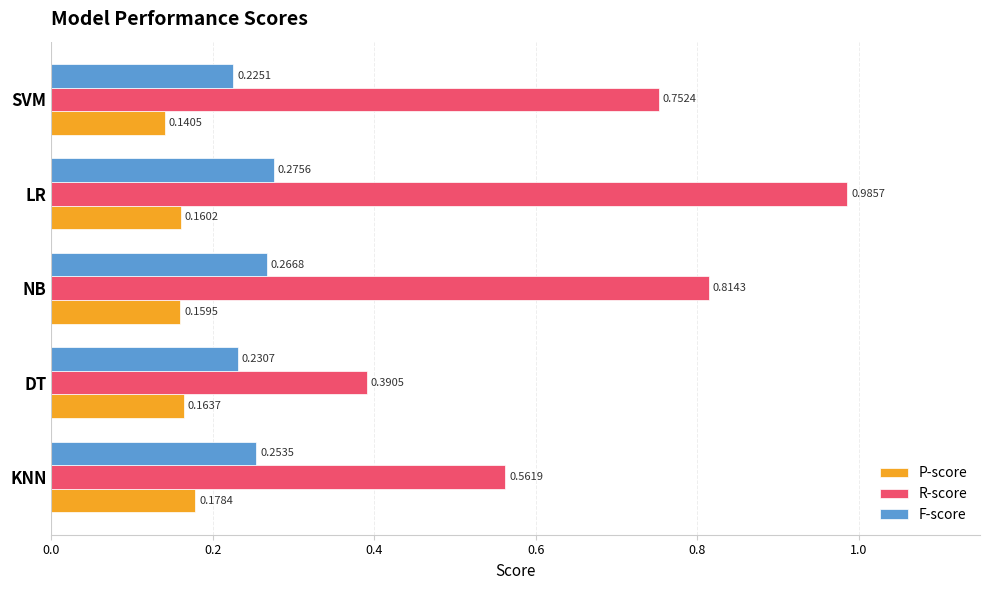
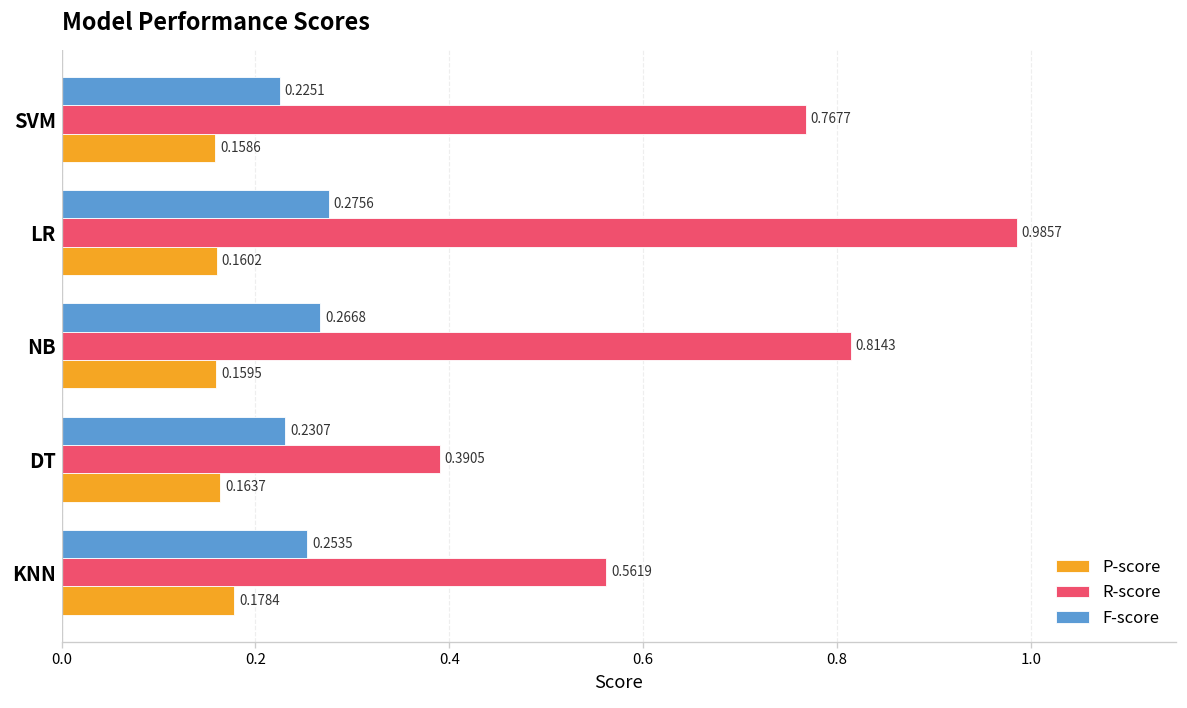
  {
    "P-score": {
-     "SVM": 0.1405,
+     "SVM": 0.1586,
      "LR": 0.1602,
      "NB": 0.1595,
      "DT": 0.1637,
      "KNN": 0.1784
    },
    "R-score": {
-     "SVM": 0.7524,
+     "SVM": 0.7677,
      "LR": 0.9857,
      "NB": 0.8143,
      "DT": 0.3905,
      "KNN": 0.5619
    },
    "F-score": {
      "SVM": 0.2251,
      "LR": 0.2756,
      "NB": 0.2668,
      "DT": 0.2307,
      "KNN": 0.2535
    }
  }
